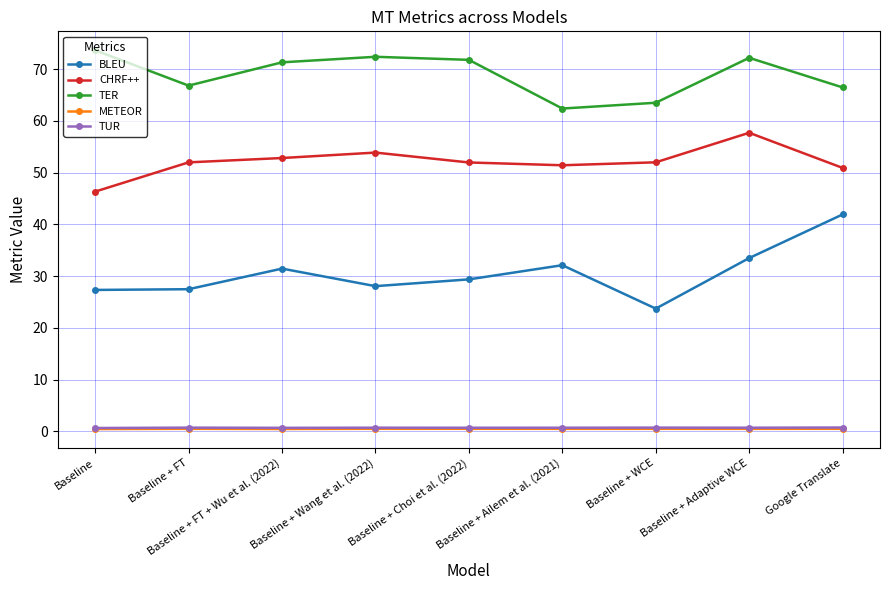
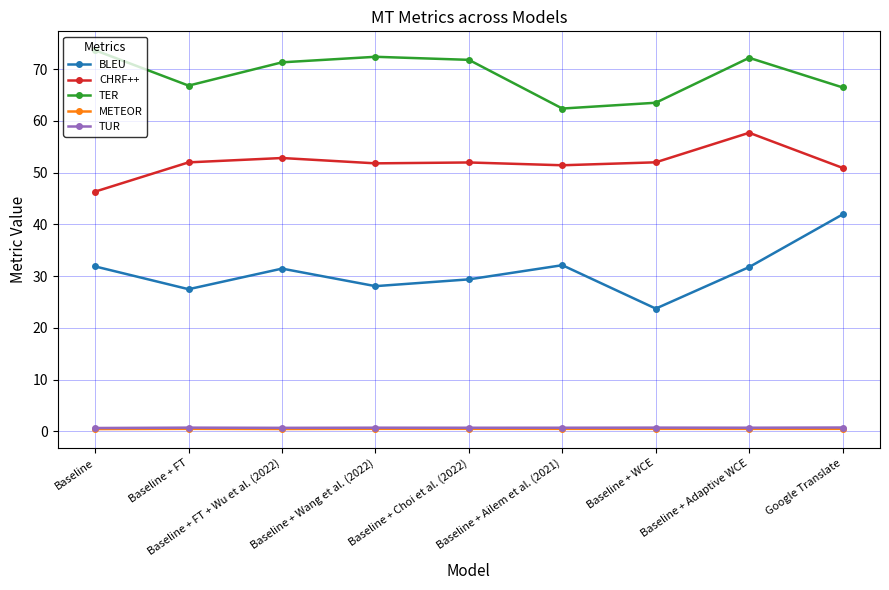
  {
    "BLEU": {
-     "Baseline": 27,
+     "Baseline": 32,
      "Baseline + FT": 27,
      "Baseline + FT + Wu et al. (2022)": 31,
      "Baseline + Wang et al. (2022)": 28,
      "Baseline + Choi et al. (2022)": 29,
      "Baseline + Ailem et al. (2021)": 32,
      "Baseline + WCE": 24,
-     "Baseline + Adaptive WCE": 34,
+     "Baseline + Adaptive WCE": 32,
      "Google Translate": 42
    },
    "CHRF++": {
      "Baseline": 46,
      "Baseline + FT": 52,
      "Baseline + FT + Wu et al. (2022)": 53,
-     "Baseline + Wang et al. (2022)": 54,
+     "Baseline + Wang et al. (2022)": 52,
      "Baseline + Choi et al. (2022)": 52,
      "Baseline + Ailem et al. (2021)": 51,
      "Baseline + WCE": 52,
      "Baseline + Adaptive WCE": 58,
      "Google Translate": 51
    },
    "TER": {
      "Baseline + FT": 67,
      "Baseline + FT + Wu et al. (2022)": 71,
      "Baseline + Wang et al. (2022)": 72,
      "Baseline + Choi et al. (2022)": 72,
      "Baseline + Ailem et al. (2021)": 62,
      "Baseline + WCE": 64,
      "Baseline + Adaptive WCE": 72,
      "Google Translate": 66
    }
  }
